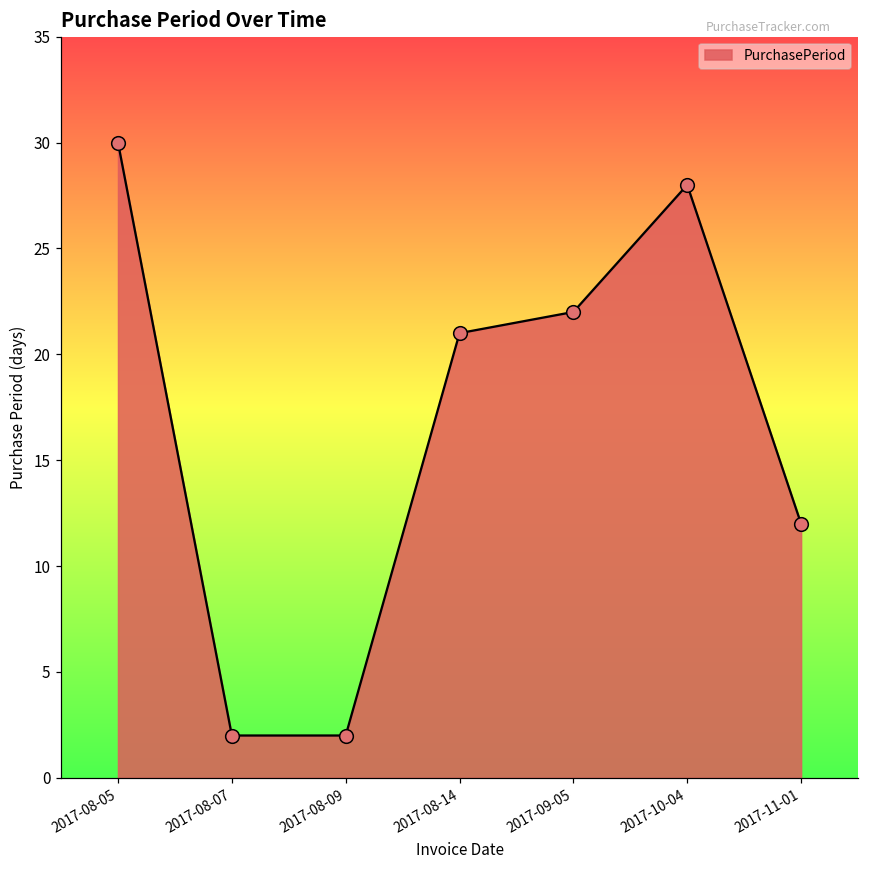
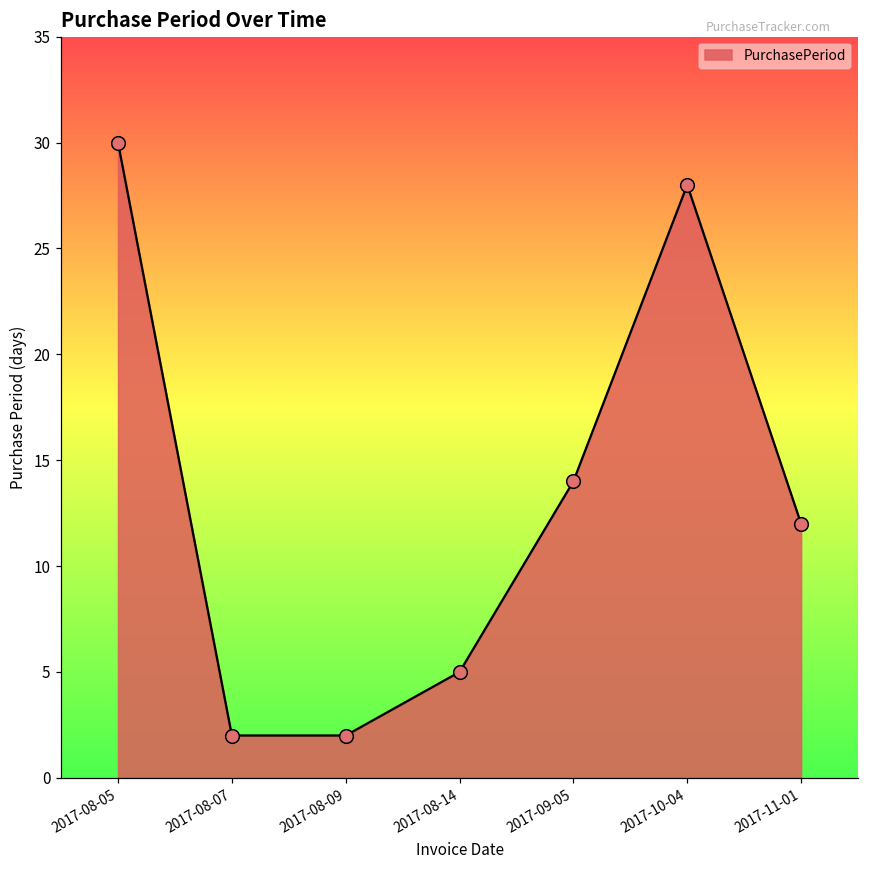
  {
    "2017-08-05": 30,
    "2017-08-07": 2,
    "2017-08-09": 2,
-   "2017-08-14": 21,
-   "2017-09-05": 22,
+   "2017-08-14": 5,
+   "2017-09-05": 14,
    "2017-10-04": 28,
    "2017-11-01": 12
  }
